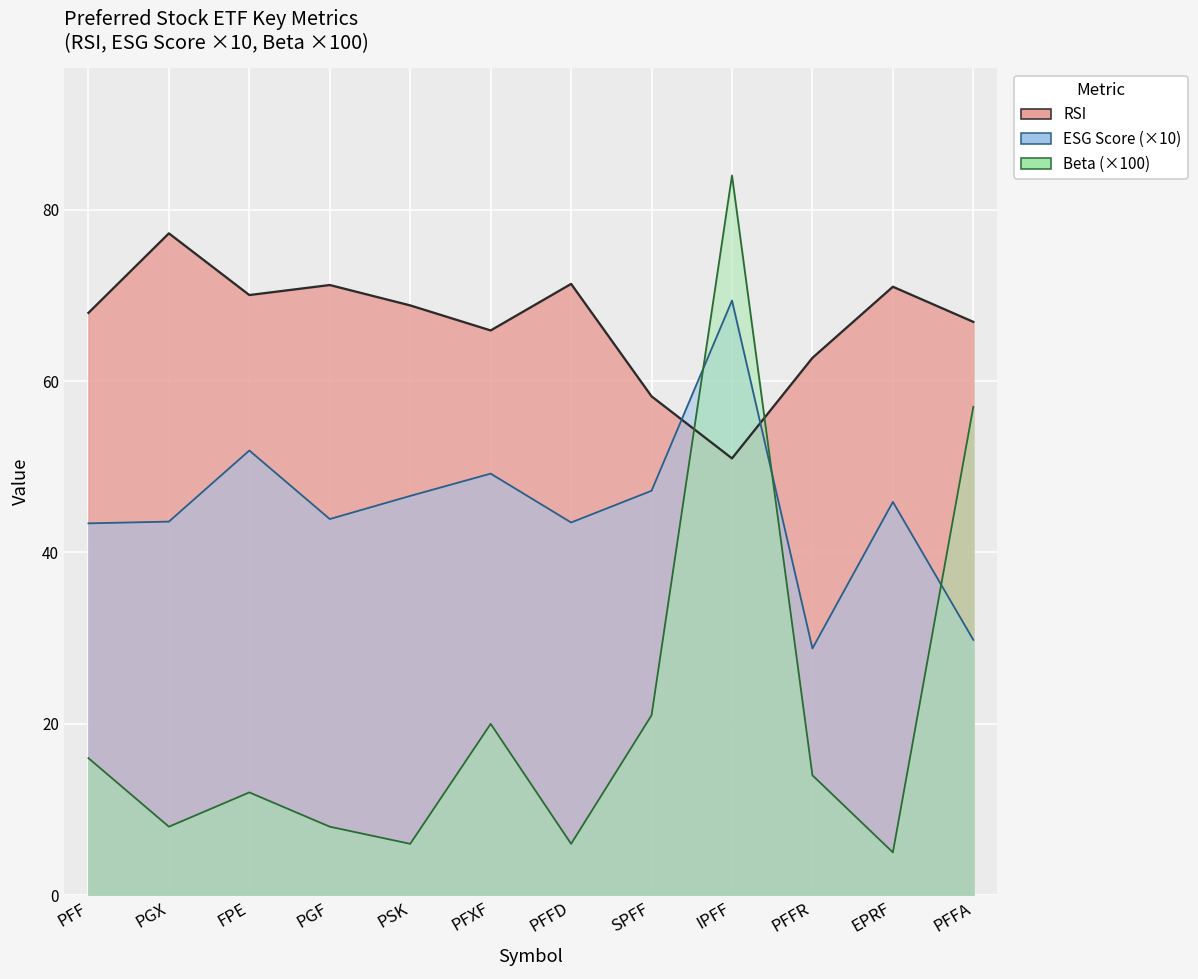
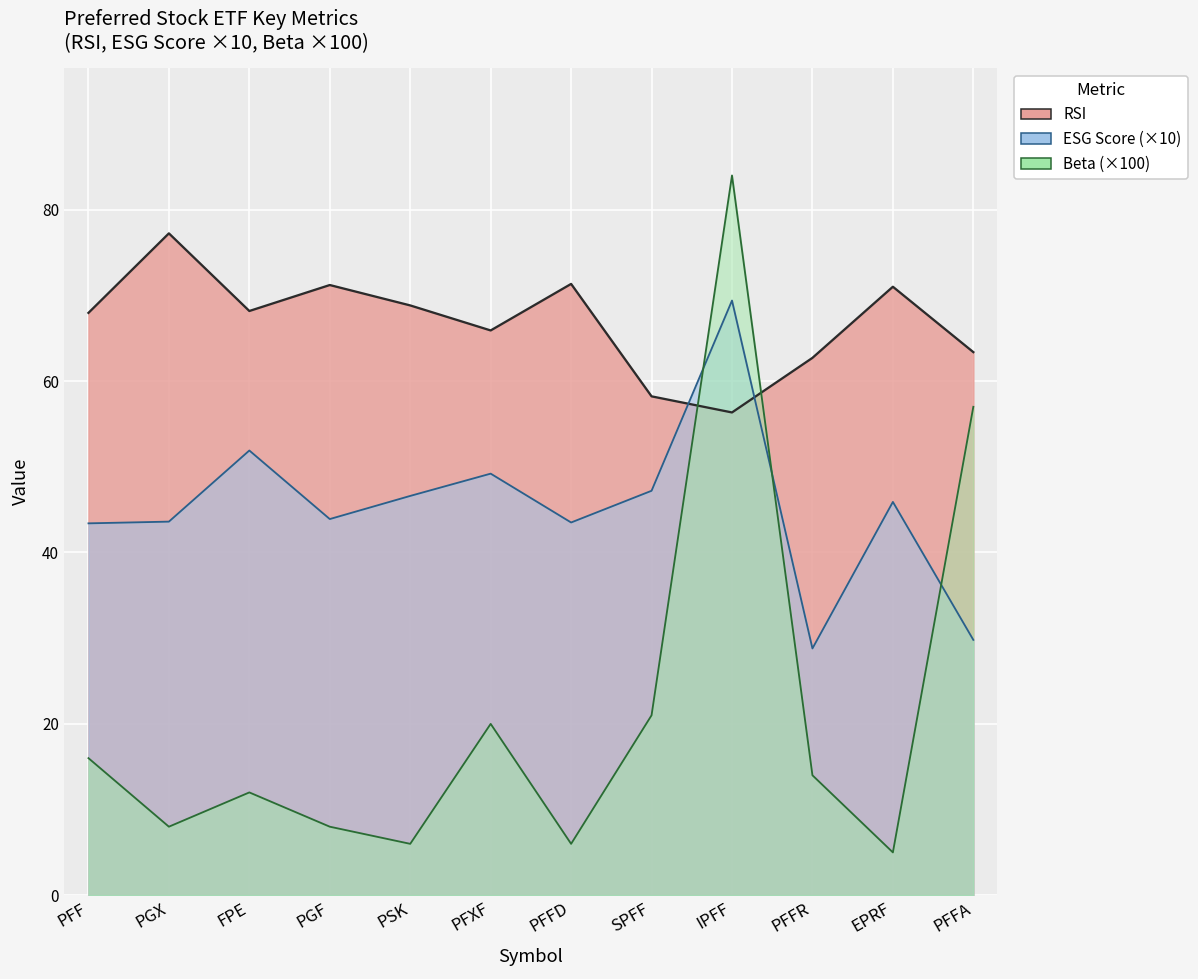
  {
    "RSI": {
      "PFF": 68,
      "PGX": 77,
-     "FPE": 70,
+     "FPE": 68,
      "PGF": 71,
      "PSK": 69,
      "PFXF": 66,
      "PFFD": 71,
      "SPFF": 58,
-     "IPFF": 51,
+     "IPFF": 56,
      "PFFR": 63,
      "EPRF": 71,
-     "PFFA": 67
+     "PFFA": 63
    }
  }
